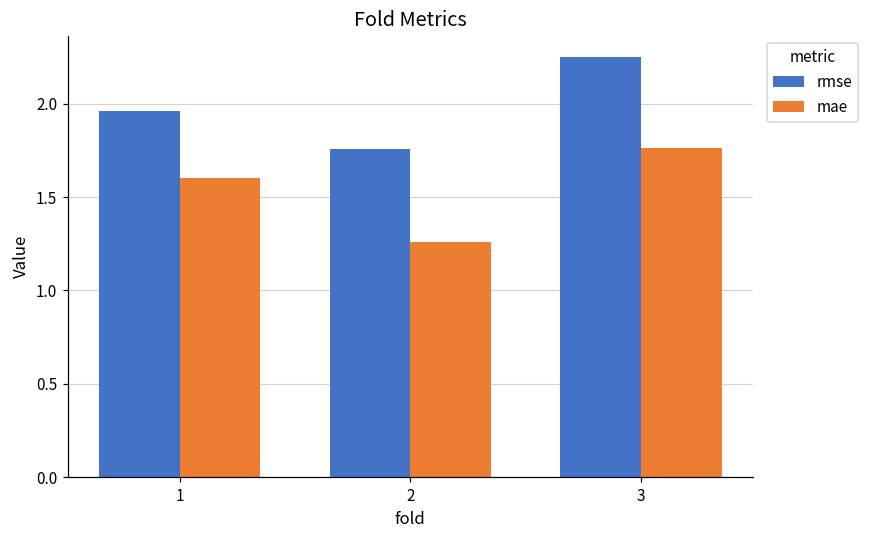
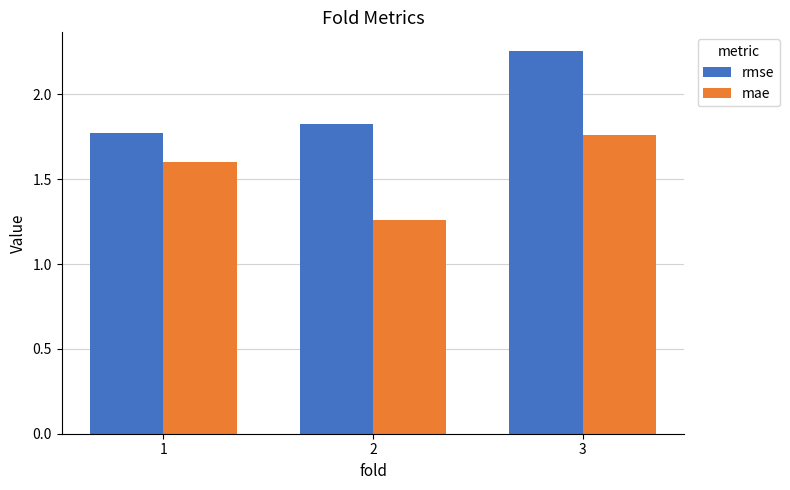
  {
    "rmse": {
-     "1": 1.96,
-     "2": 1.76,
+     "1": 1.77,
+     "2": 1.83,
      "3": 2.25
    },
    "mae": {
      "1": 1.60,
      "2": 1.26,
      "3": 1.76
    }
  }
